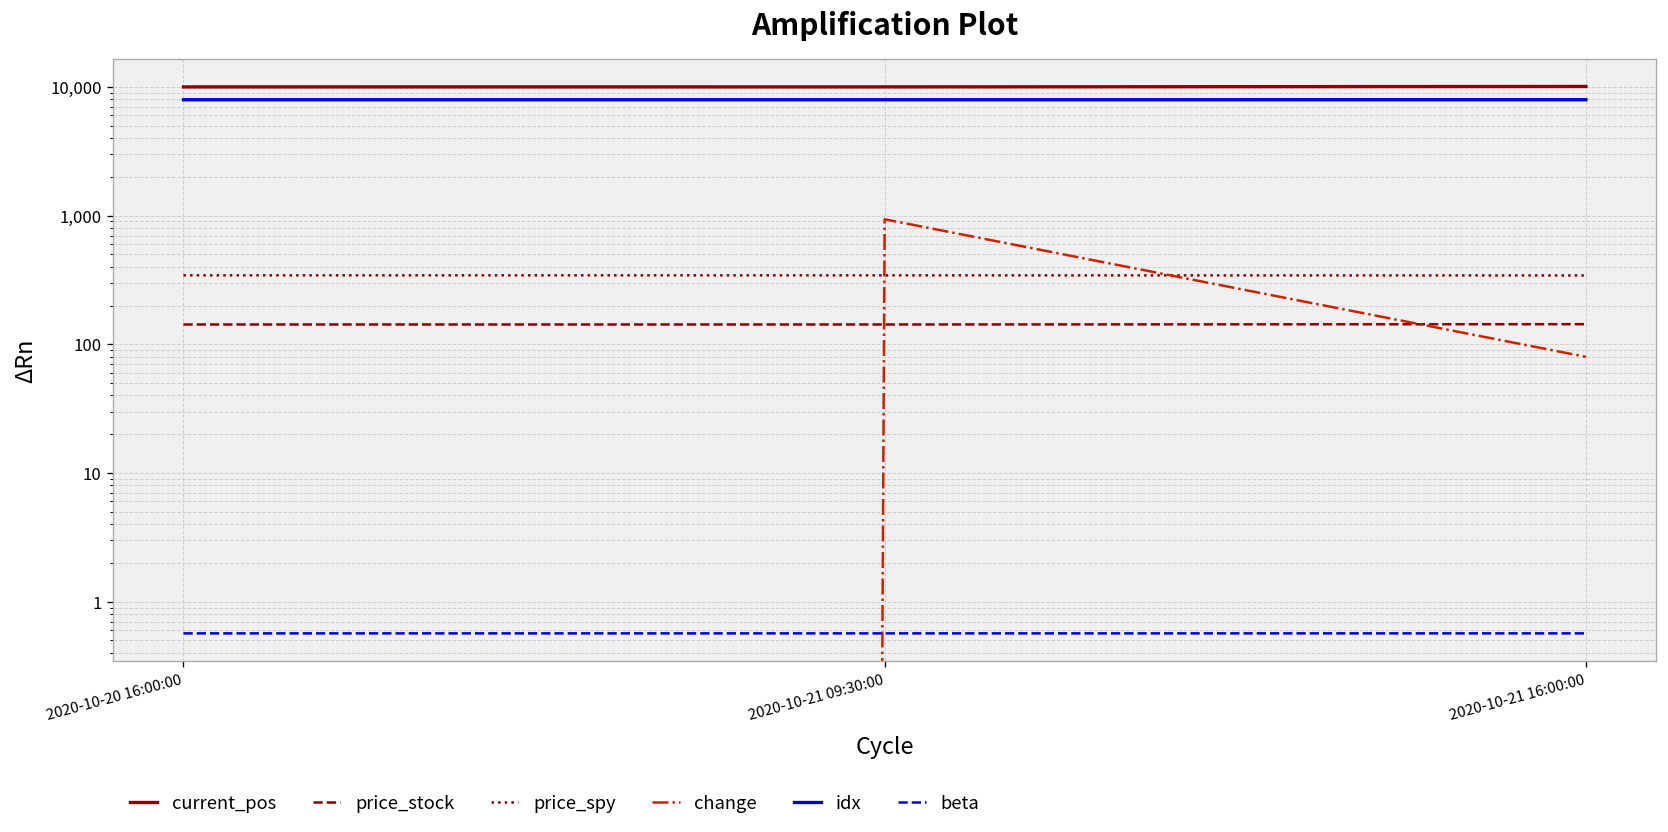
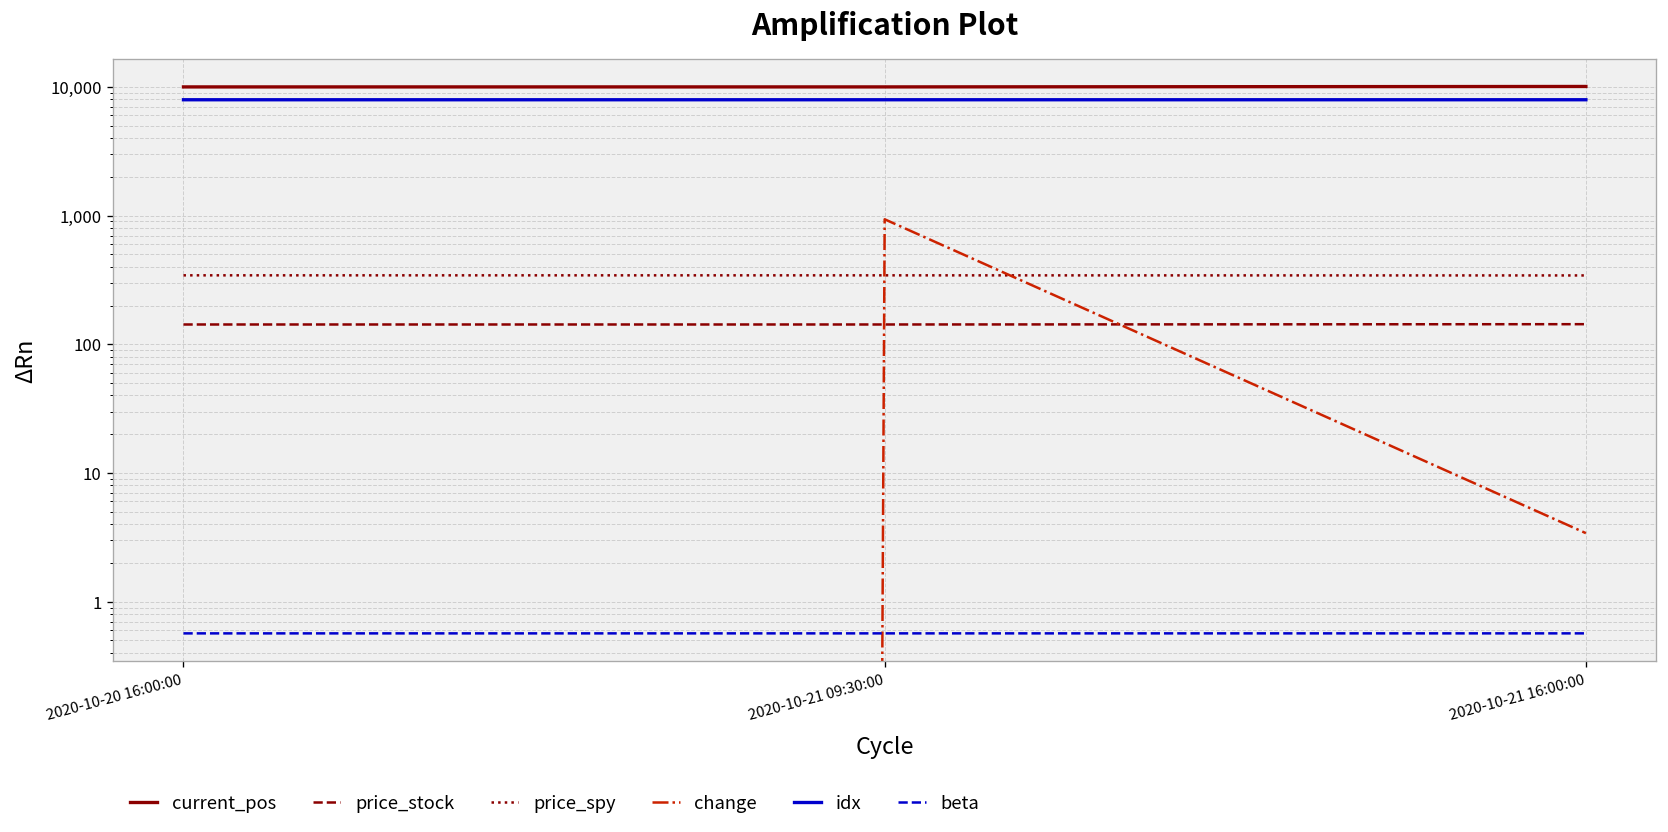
  {
    "change": {
      "2020-10-21 09:30:00": 900,
-     "2020-10-21 16:00:00": 80
+     "2020-10-21 16:00:00": 3.4
    }
  }
